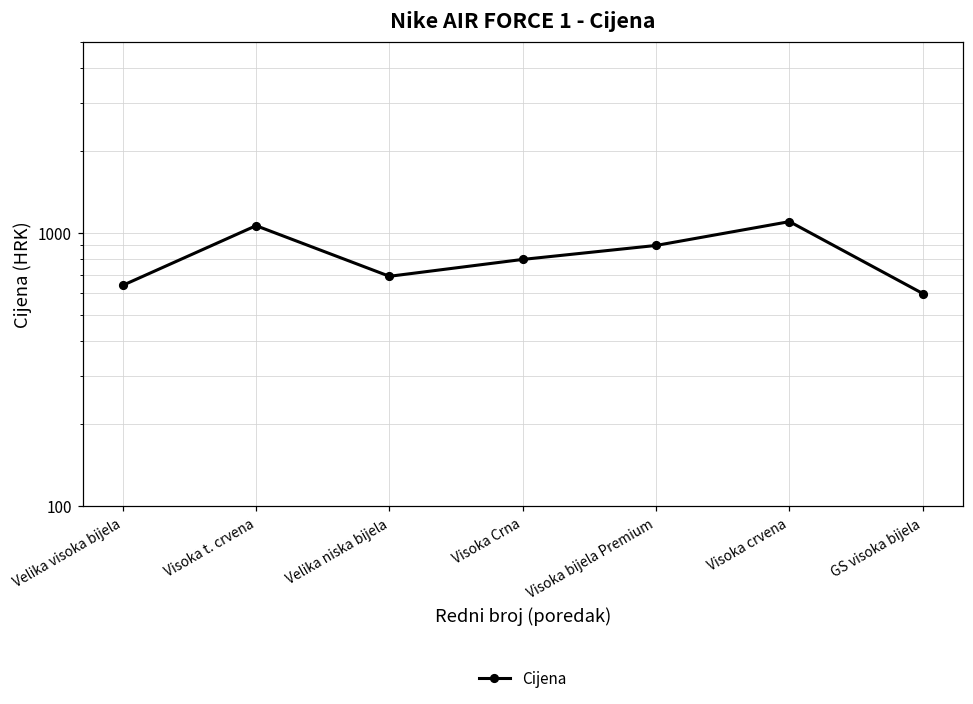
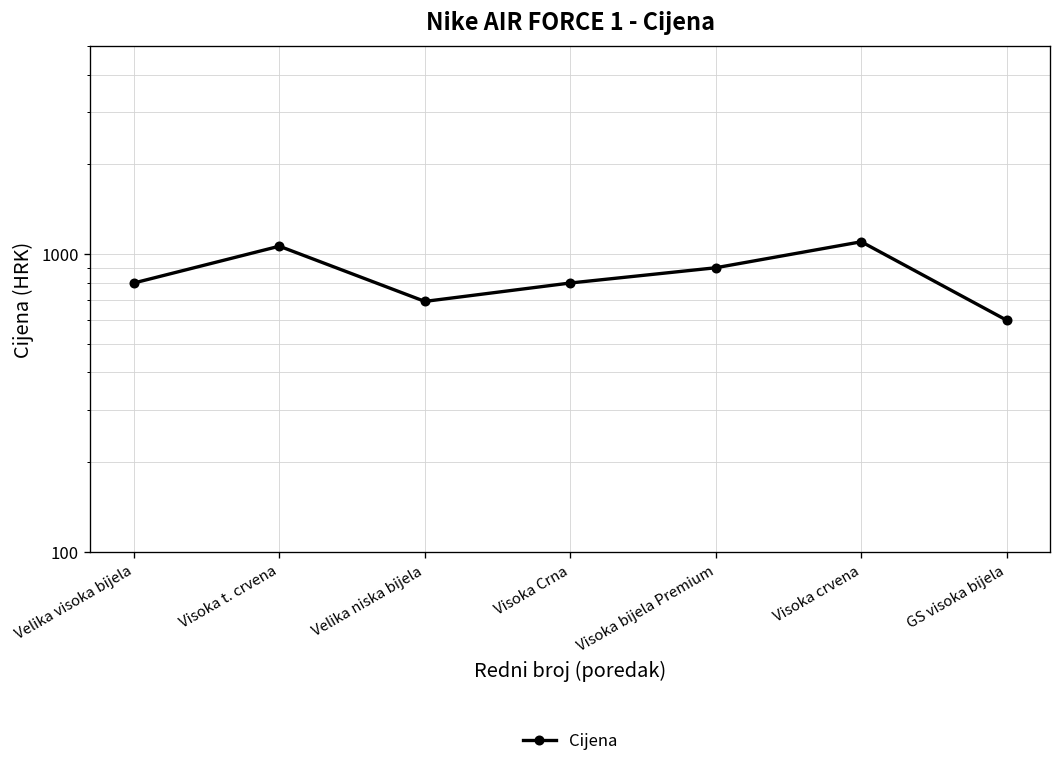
  {
-   "Velika visoka bijela": 640,
+   "Velika visoka bijela": 800,
    "Visoka t. crvena": 1060,
    "Velika niska bijela": 690,
    "Visoka Crna": 800,
    "Visoka bijela Premium": 900,
    "Visoka crvena": 1100,
    "GS visoka bijela": 600
  }
